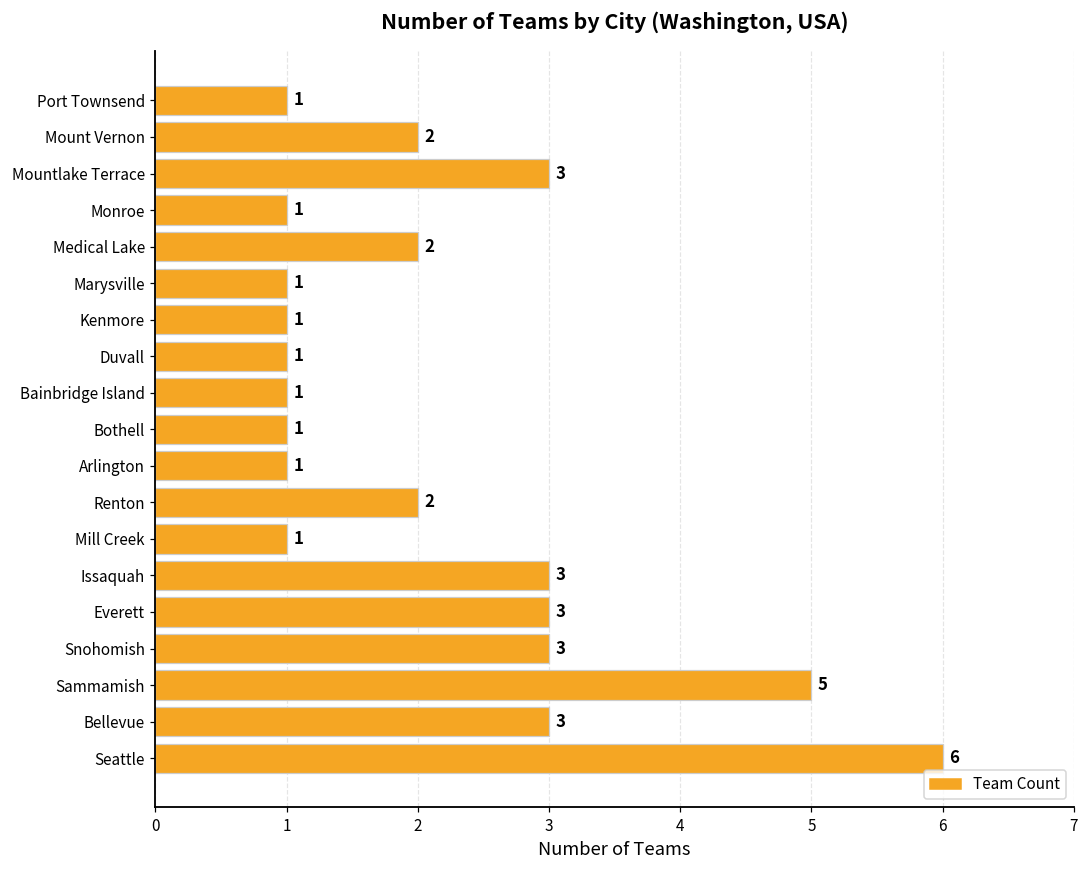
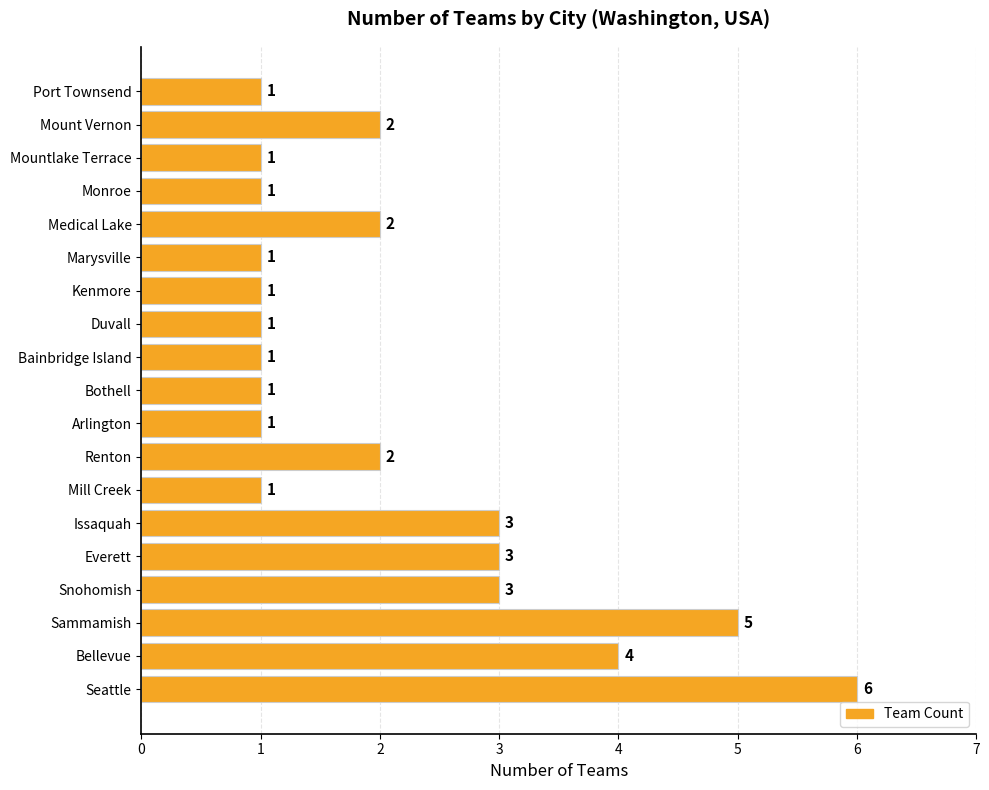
  {
    "Port Townsend": 1,
    "Mount Vernon": 2,
-   "Mountlake Terrace": 3,
+   "Mountlake Terrace": 1,
    "Monroe": 1,
    "Medical Lake": 2,
    "Marysville": 1,
    "Kenmore": 1,
    "Duvall": 1,
    "Bainbridge Island": 1,
    "Bothell": 1,
    "Arlington": 1,
    "Renton": 2,
    "Mill Creek": 1,
    "Issaquah": 3,
    "Everett": 3,
    "Snohomish": 3,
    "Sammamish": 5,
-   "Bellevue": 3,
+   "Bellevue": 4,
    "Seattle": 6
  }
